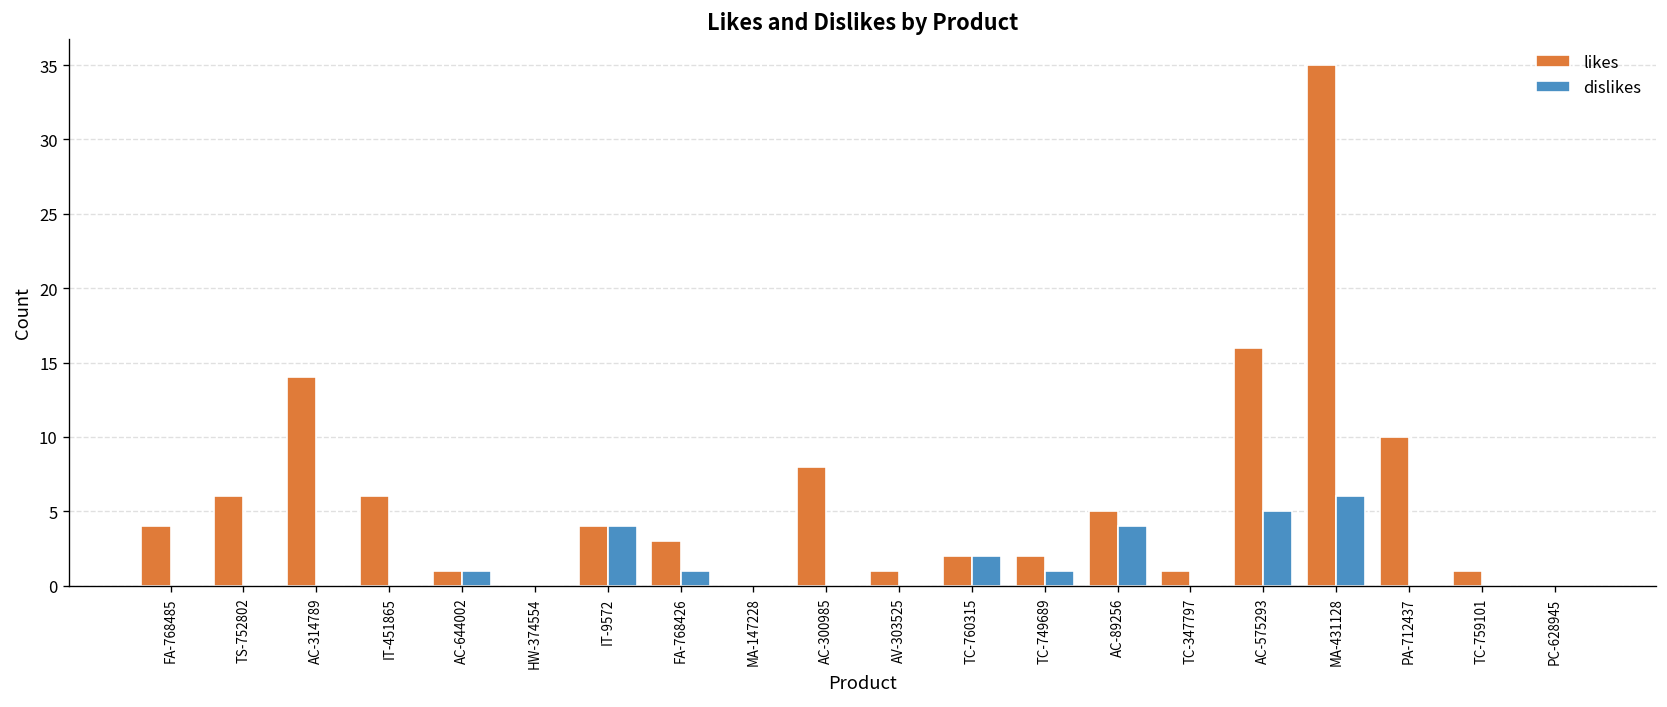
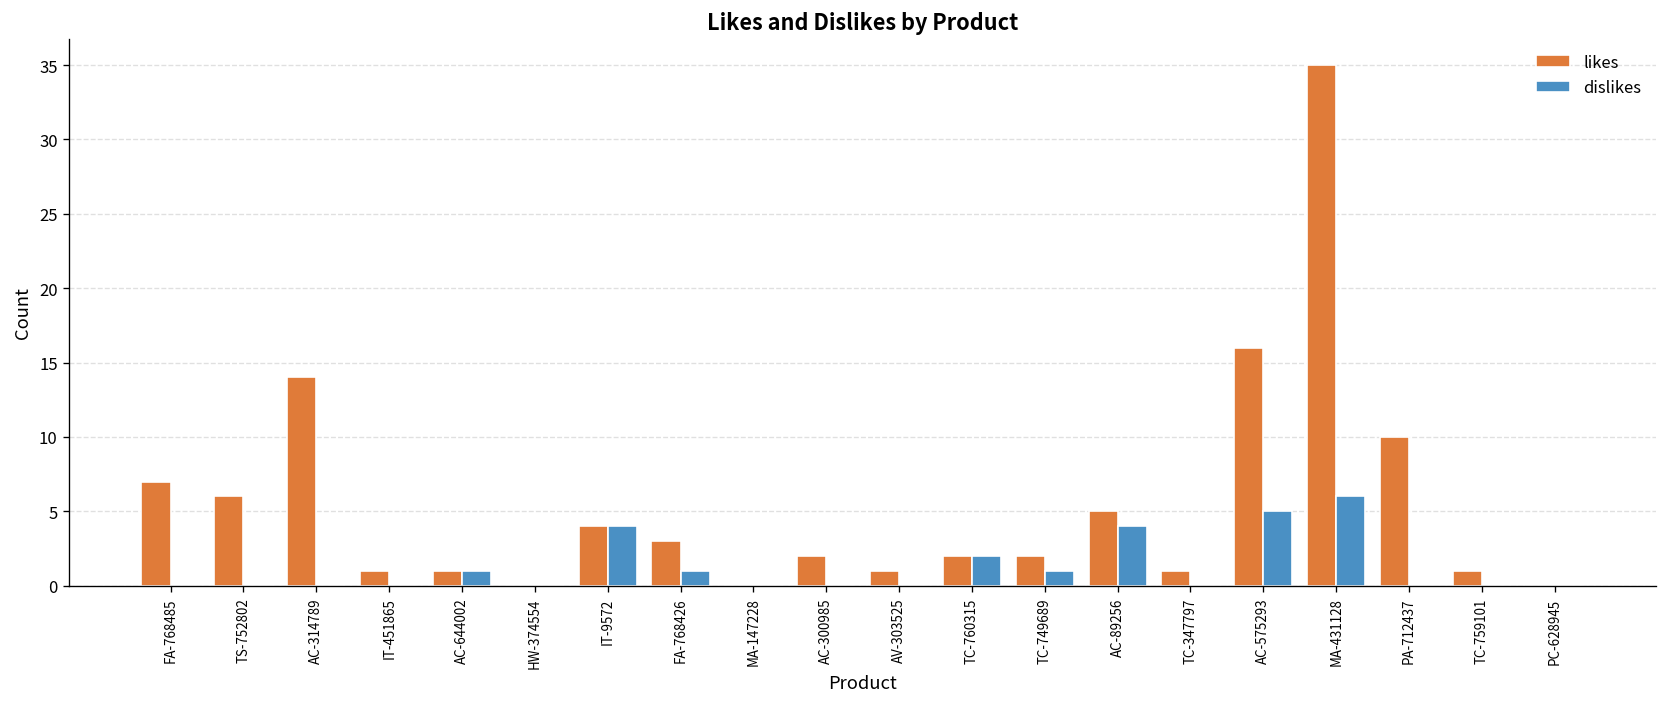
  {
    "likes": {
-     "FA-768485": 4,
+     "FA-768485": 7,
      "TS-752802": 6,
      "AC-314789": 14,
-     "IT-451865": 6,
+     "IT-451865": 1,
      "AC-644002": 1,
      "HW-374554": 0,
      "IT-9572": 4,
      "FA-768426": 3,
      "MA-147228": 0,
-     "AC-300985": 8,
+     "AC-300985": 2,
      "AV-303525": 1,
      "TC-760315": 2,
      "TC-749689": 2,
      "AC-89256": 5,
      "TC-347797": 1,
      "AC-575293": 16,
      "MA-431128": 35,
      "PA-712437": 10,
      "TC-759101": 1,
      "PC-628945": 0
    },
    "dislikes": {
      "FA-768485": 0,
      "TS-752802": 0,
      "AC-314789": 0,
      "IT-451865": 0,
      "AC-644002": 1,
      "HW-374554": 0,
      "IT-9572": 4,
      "FA-768426": 1,
      "MA-147228": 0,
      "AC-300985": 0,
      "AV-303525": 0,
      "TC-760315": 2,
      "TC-749689": 1,
      "AC-89256": 4,
      "TC-347797": 0,
      "AC-575293": 5,
      "MA-431128": 6,
      "PA-712437": 0,
      "TC-759101": 0,
      "PC-628945": 0
    }
  }
